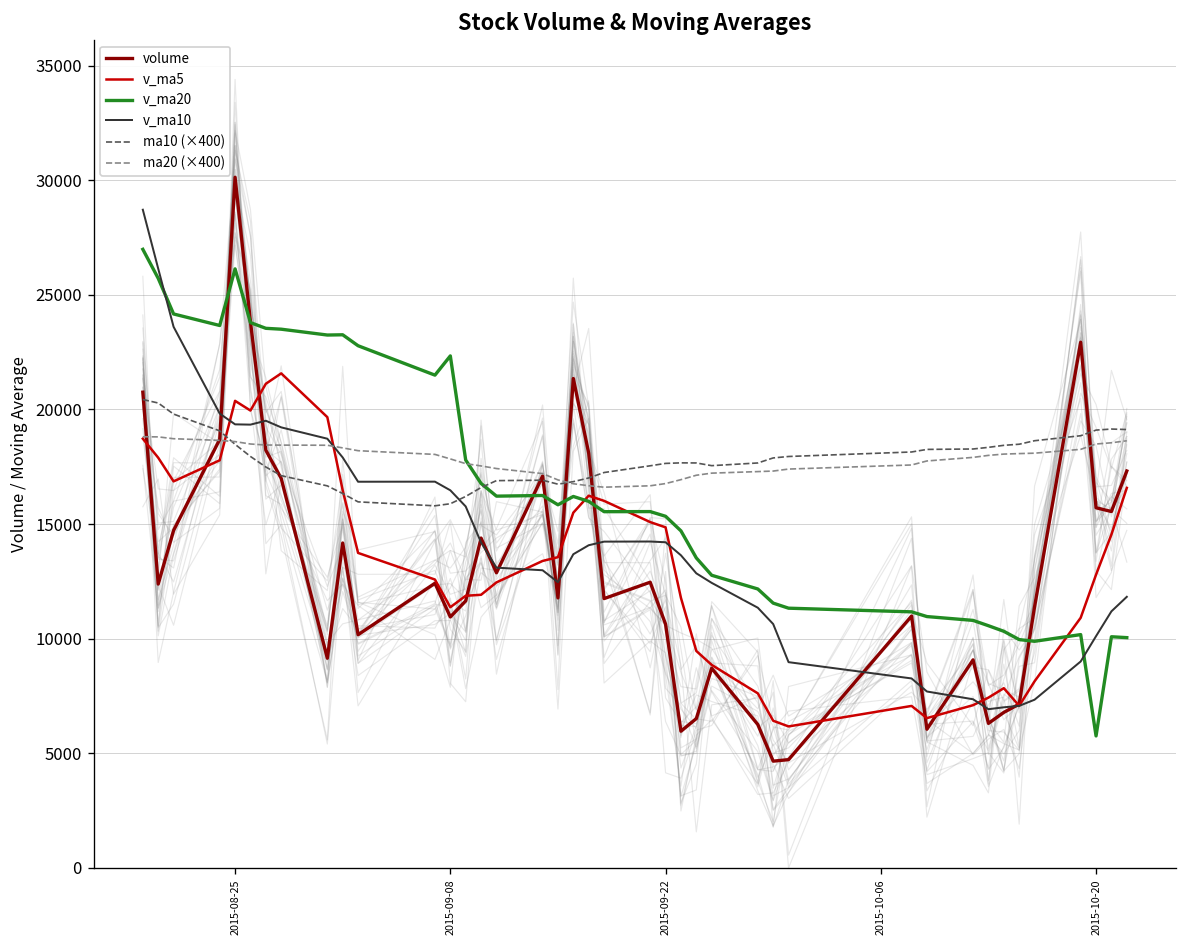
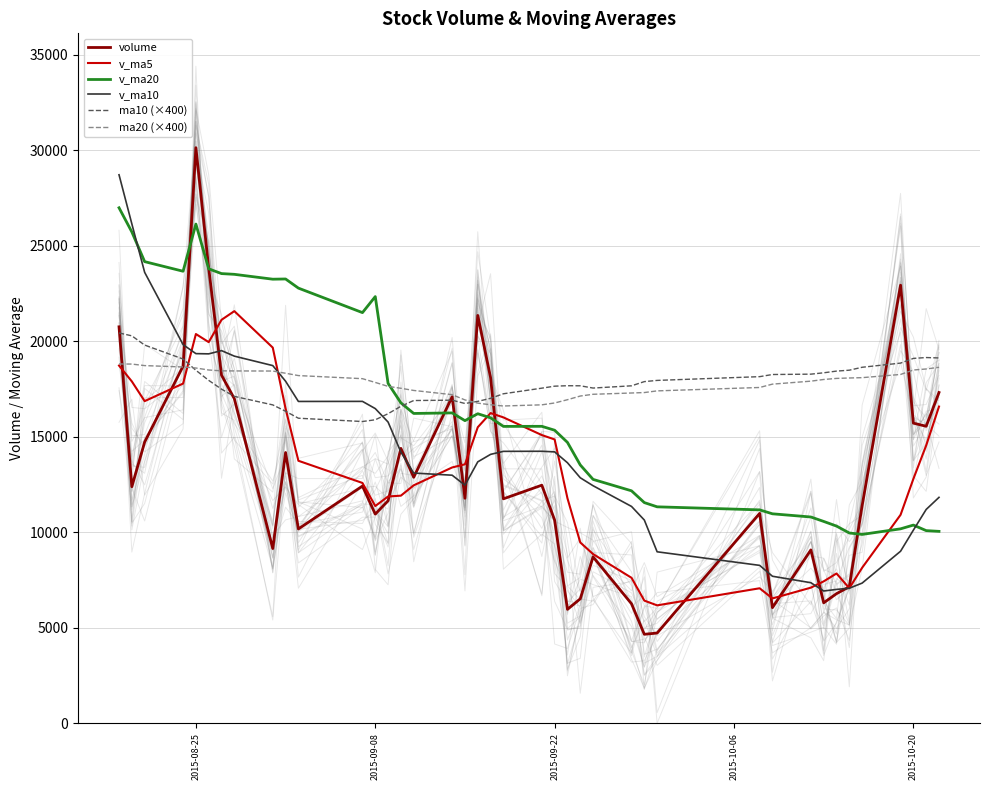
  {
    "volume": {
      "2015-08-25": 30100
    },
    "v_ma5": {
      "2015-08-25": 20400
    },
    "v_ma20": {
      "2015-08-25": 26100,
      "2015-09-08": 22300,
-     "2015-10-20": 5800
+     "2015-10-20": 10400
    }
  }
